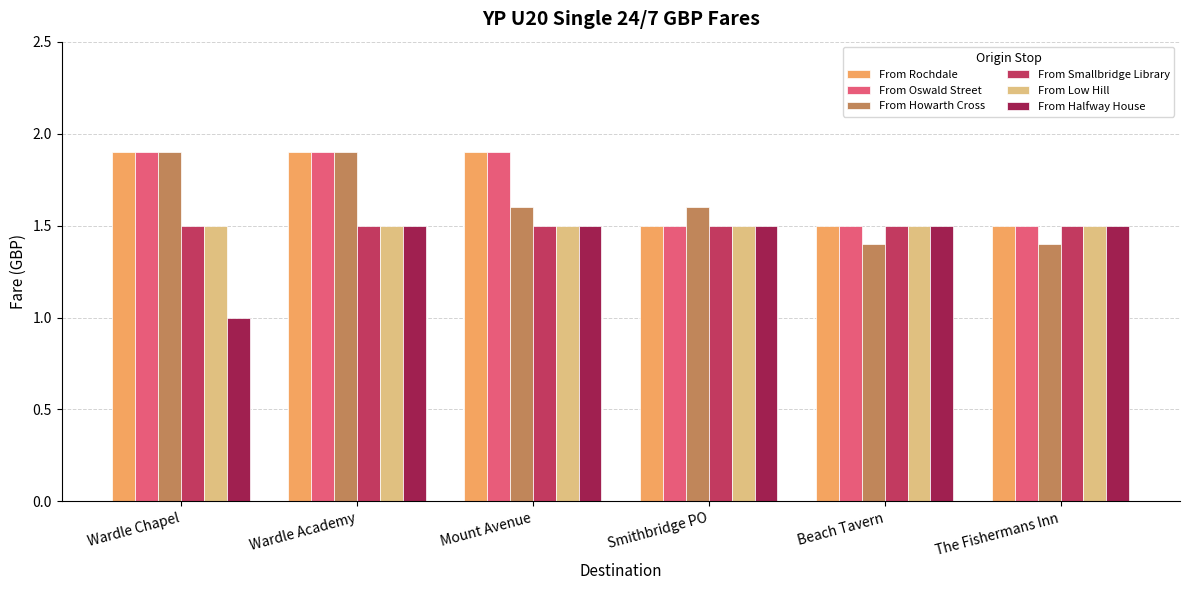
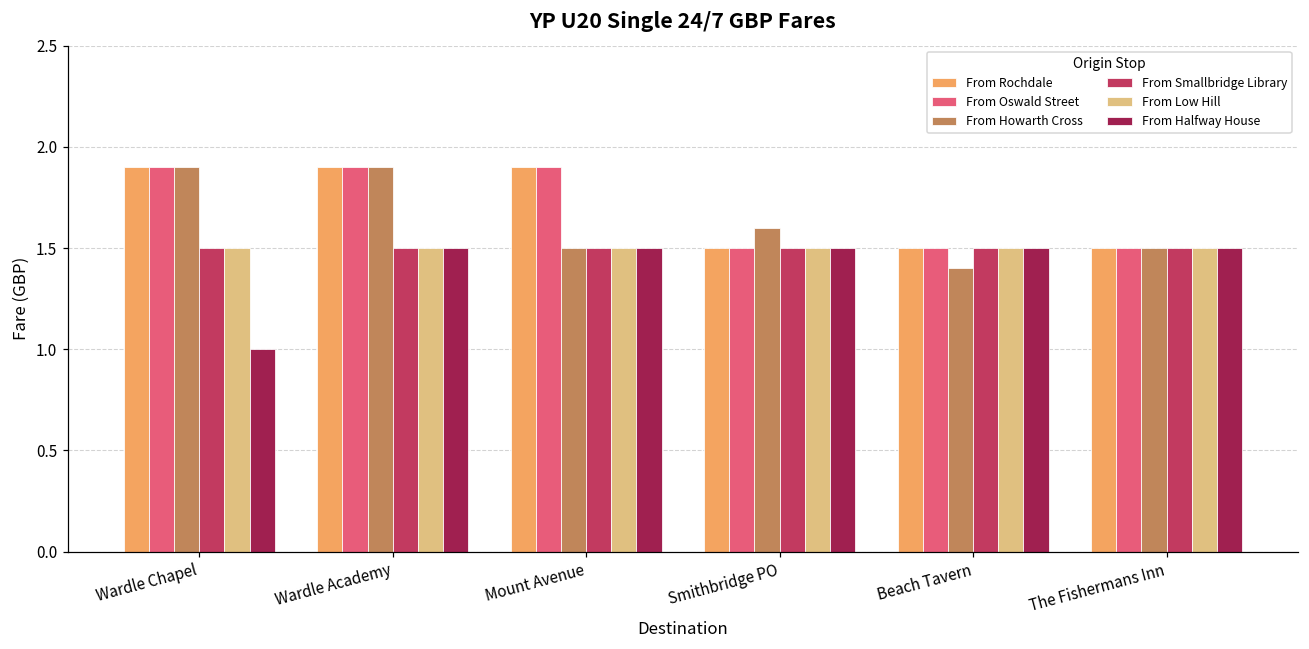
  {
    "From Howarth Cross": {
      "Wardle Chapel": 1.9,
      "Wardle Academy": 1.9,
-     "Mount Avenue": 1.6,
+     "Mount Avenue": 1.5,
      "Smithbridge PO": 1.6,
      "Beach Tavern": 1.4,
-     "The Fishermans Inn": 1.4
+     "The Fishermans Inn": 1.5
    }
  }
